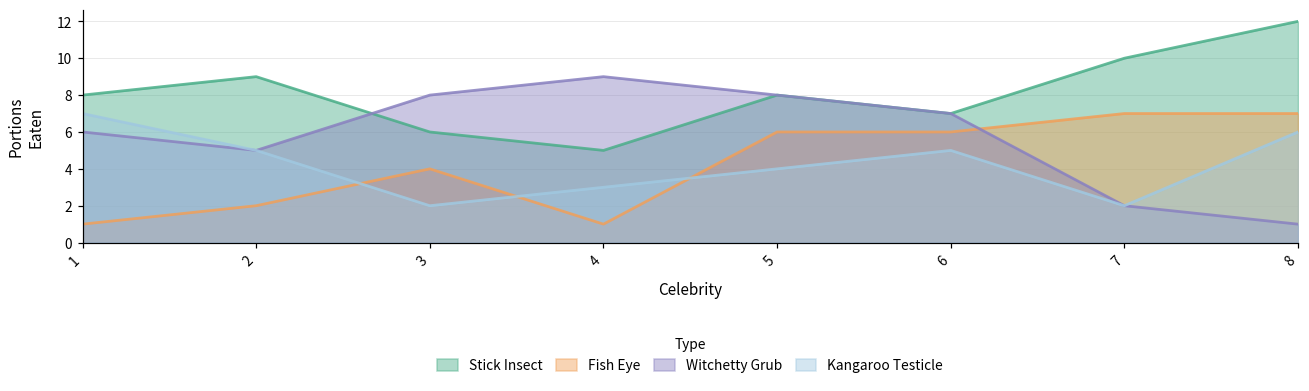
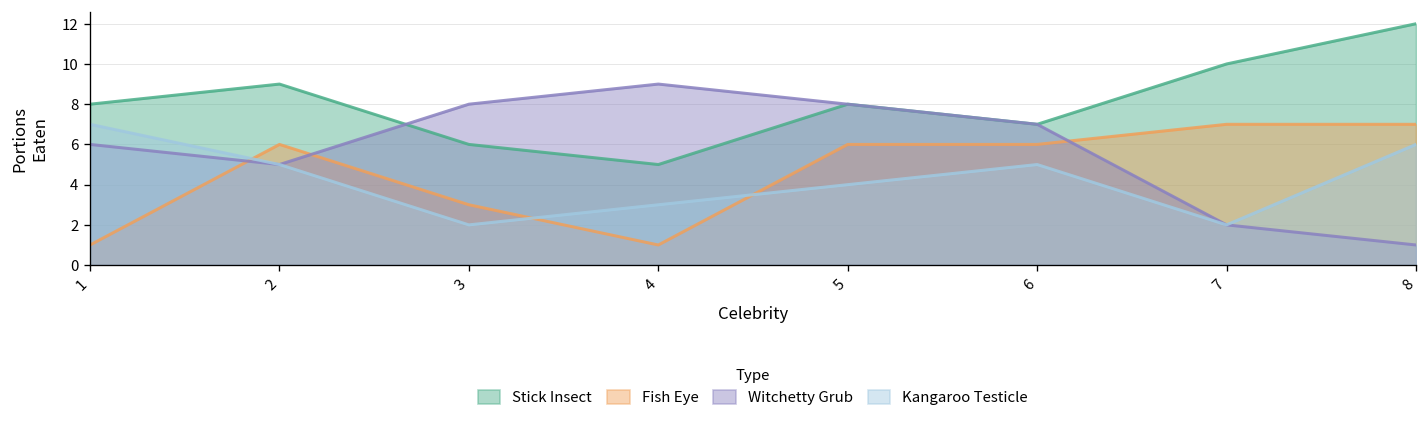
  {
    "Stick Insect": {
      "1": 8,
      "2": 9,
      "3": 6,
      "4": 5,
      "7": 10,
      "8": 12
    },
    "Fish Eye": {
      "1": 1,
-     "2": 2,
-     "3": 4,
+     "2": 6,
+     "3": 3,
      "4": 1,
      "5": 6,
      "6": 6,
      "7": 7,
      "8": 7
    }
  }
